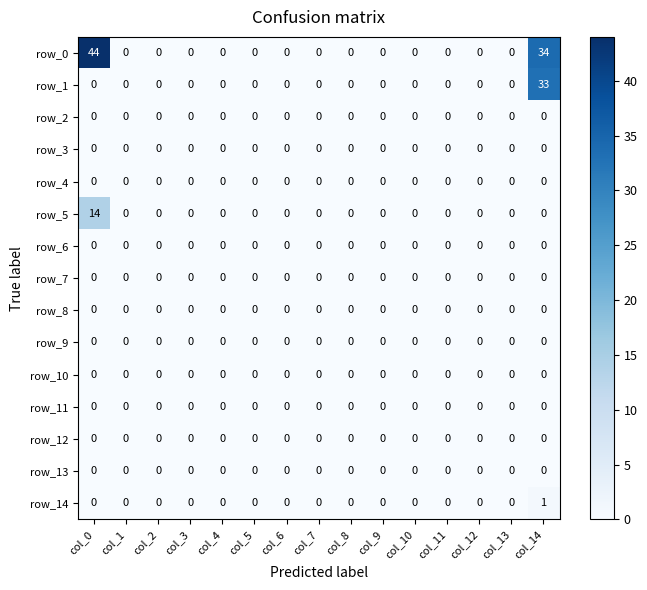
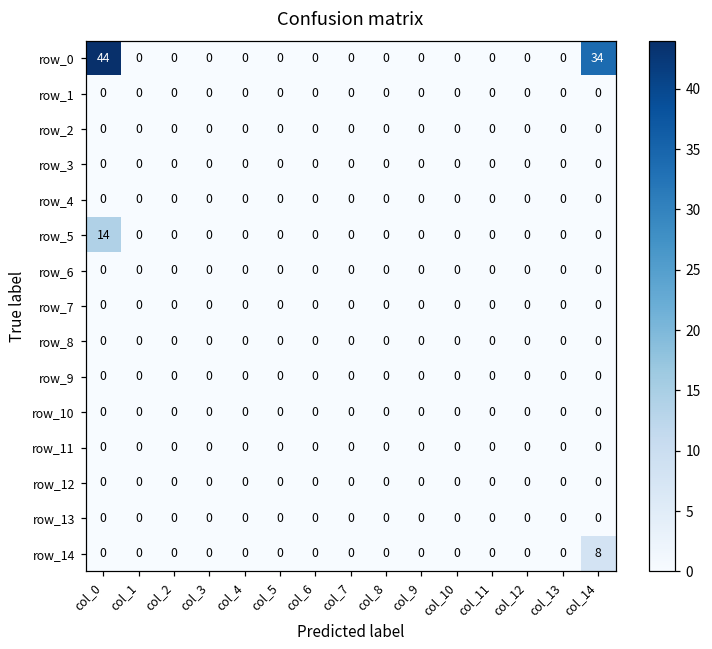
  {
    "row_1": {
      "col_0": 0,
      "col_1": 0,
      "col_2": 0,
      "col_3": 0,
      "col_4": 0,
      "col_5": 0,
      "col_6": 0,
      "col_7": 0,
      "col_8": 0,
      "col_9": 0,
      "col_10": 0,
      "col_11": 0,
      "col_12": 0,
      "col_13": 0,
-     "col_14": 33
+     "col_14": 0
    },
    "row_14": {
      "col_0": 0,
      "col_1": 0,
      "col_2": 0,
      "col_3": 0,
      "col_4": 0,
      "col_5": 0,
      "col_6": 0,
      "col_7": 0,
      "col_8": 0,
      "col_9": 0,
      "col_10": 0,
      "col_11": 0,
      "col_12": 0,
      "col_13": 0,
-     "col_14": 1
+     "col_14": 8
    }
  }
